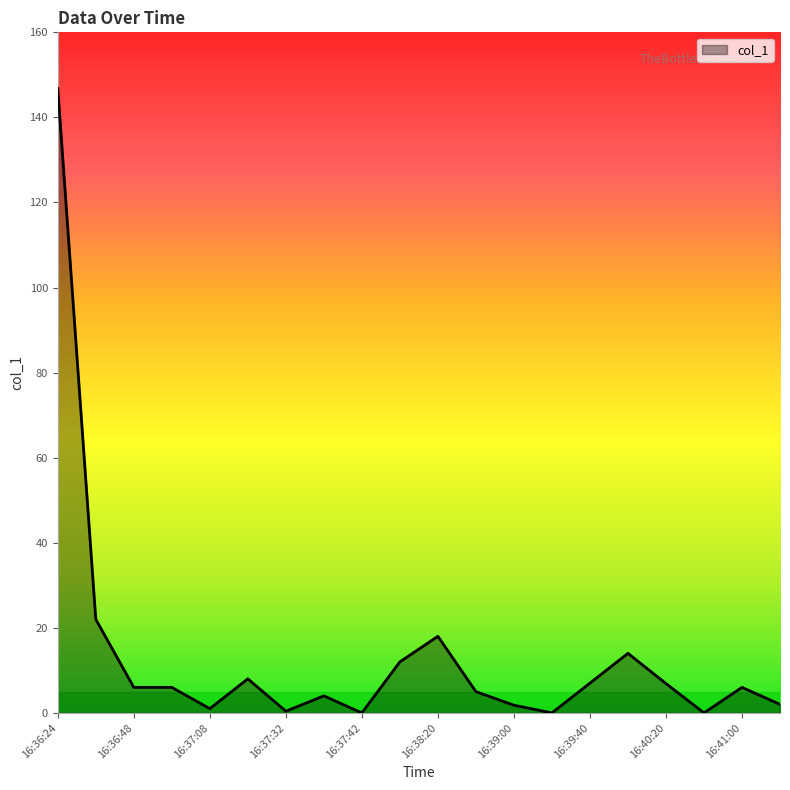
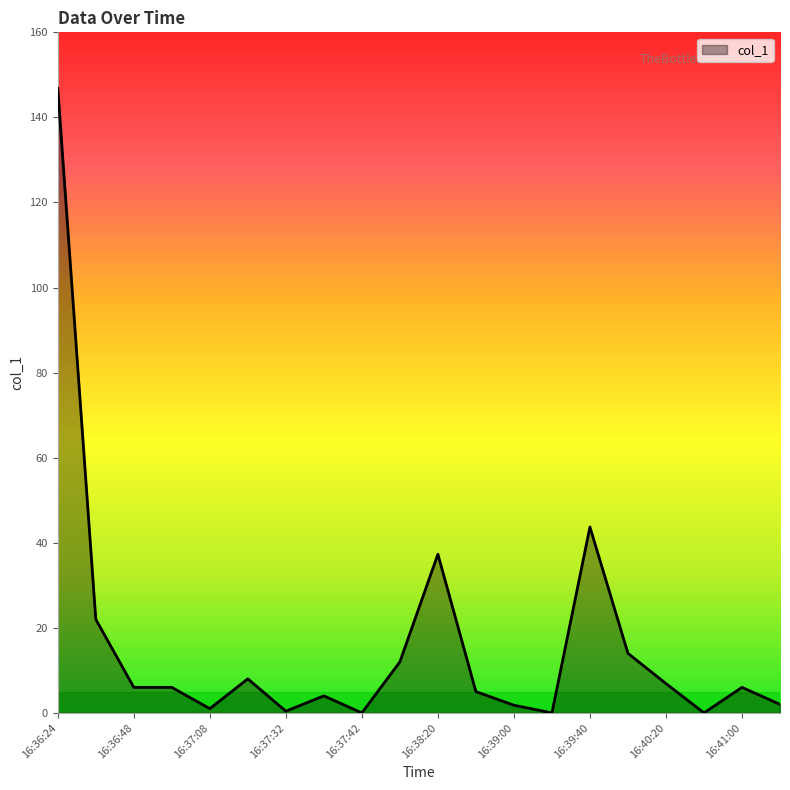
  {
    "16:36:24": 147,
    "16:36:48": 6,
-   "16:38:20": 18,
-   "16:39:40": 7,
+   "16:38:20": 37,
+   "16:39:40": 44,
    "16:40:20": 7,
    "16:41:00": 6
  }
